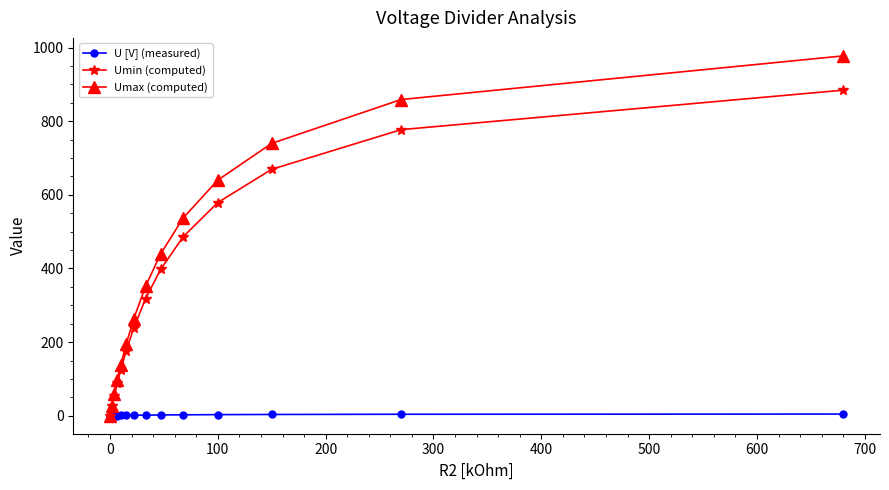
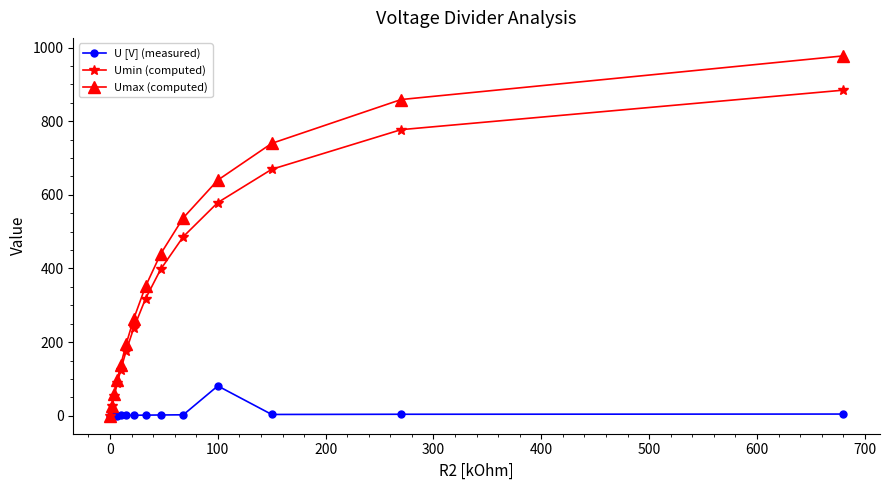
  {
    "U [V] (measured)": {
-     "100": 0
+     "100": 80
    }
  }
